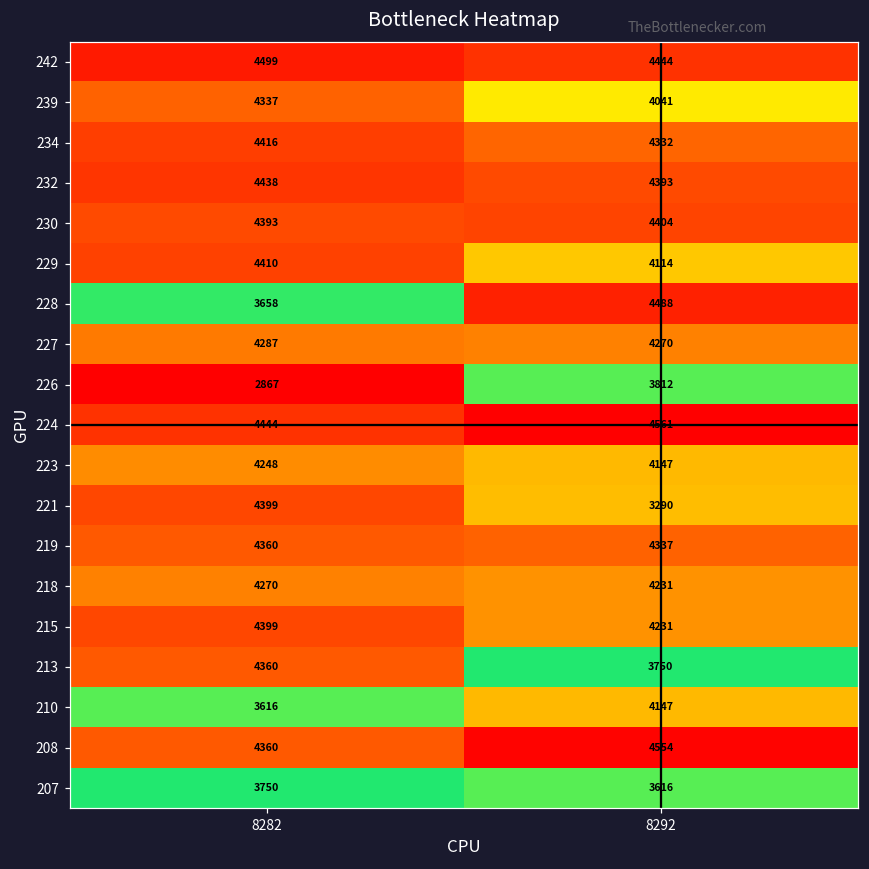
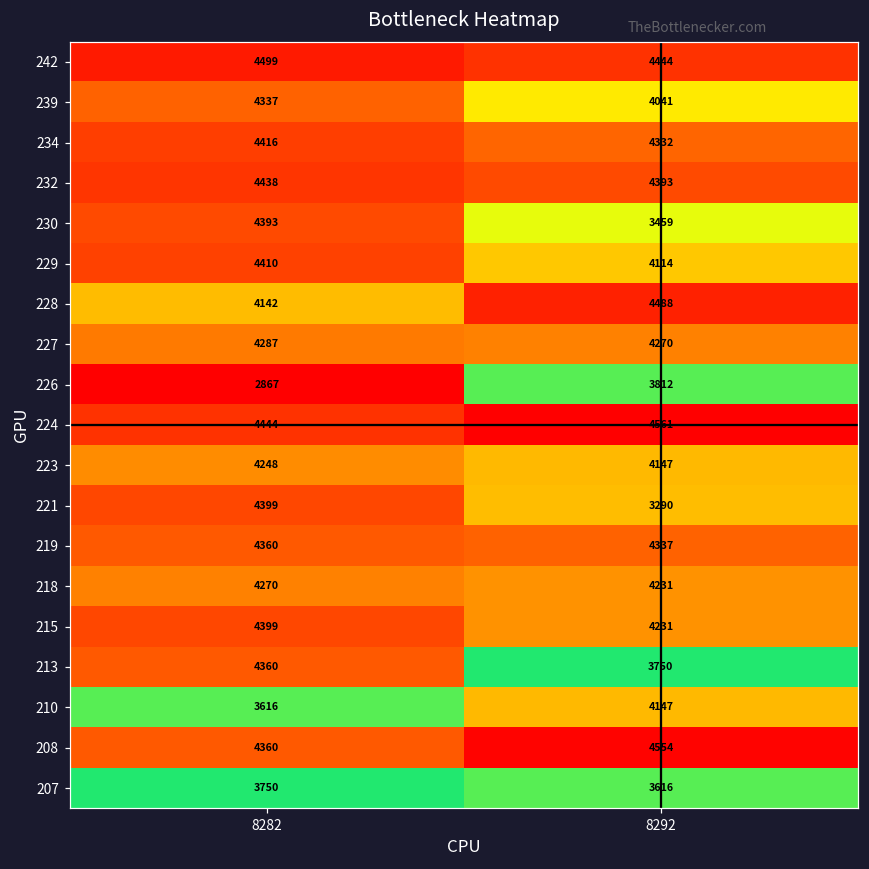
  {
    "242": {
      "8282": 4499,
      "8292": 4444
    },
    "239": {
      "8282": 4337,
      "8292": 4041
    },
    "234": {
      "8282": 4416,
      "8292": 4332
    },
    "232": {
      "8282": 4438,
      "8292": 4393
    },
    "230": {
      "8282": 4393,
-     "8292": 4404
+     "8292": 3459
    },
    "229": {
      "8282": 4410,
      "8292": 4114
    },
    "228": {
-     "8282": 3658,
+     "8282": 4142,
      "8292": 4488
    },
    "227": {
      "8282": 4287,
      "8292": 4270
    },
    "226": {
      "8282": 2867,
      "8292": 3812
    },
    "224": {
      "8282": 4444,
      "8292": 4561
    },
    "223": {
      "8282": 4248,
      "8292": 4147
    },
    "221": {
      "8282": 4399,
      "8292": 3290
    },
    "219": {
      "8282": 4360,
      "8292": 4337
    },
    "218": {
      "8282": 4270,
      "8292": 4231
    },
    "215": {
      "8282": 4399,
      "8292": 4231
    },
    "213": {
      "8282": 4360,
      "8292": 3750
    },
    "210": {
      "8282": 3616,
      "8292": 4147
    },
    "208": {
      "8282": 4360,
      "8292": 4554
    },
    "207": {
      "8282": 3750,
      "8292": 3616
    }
  }
